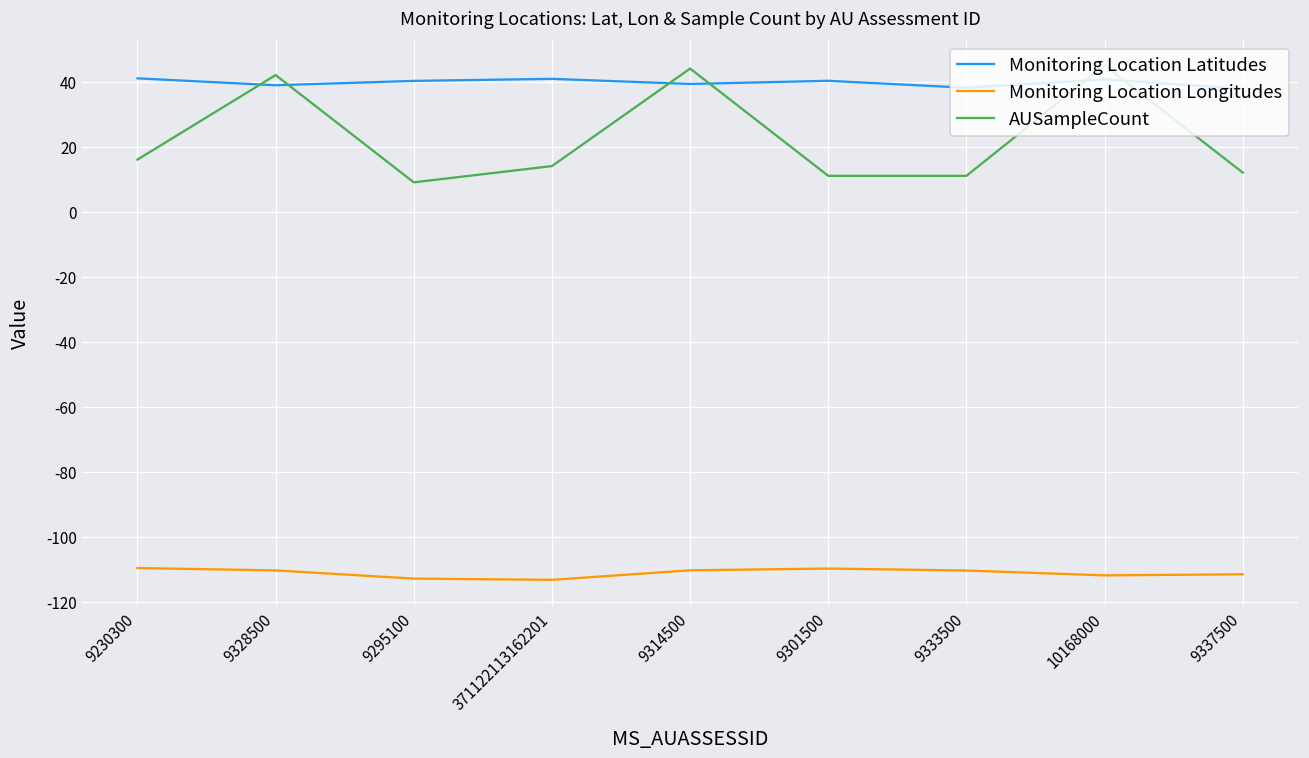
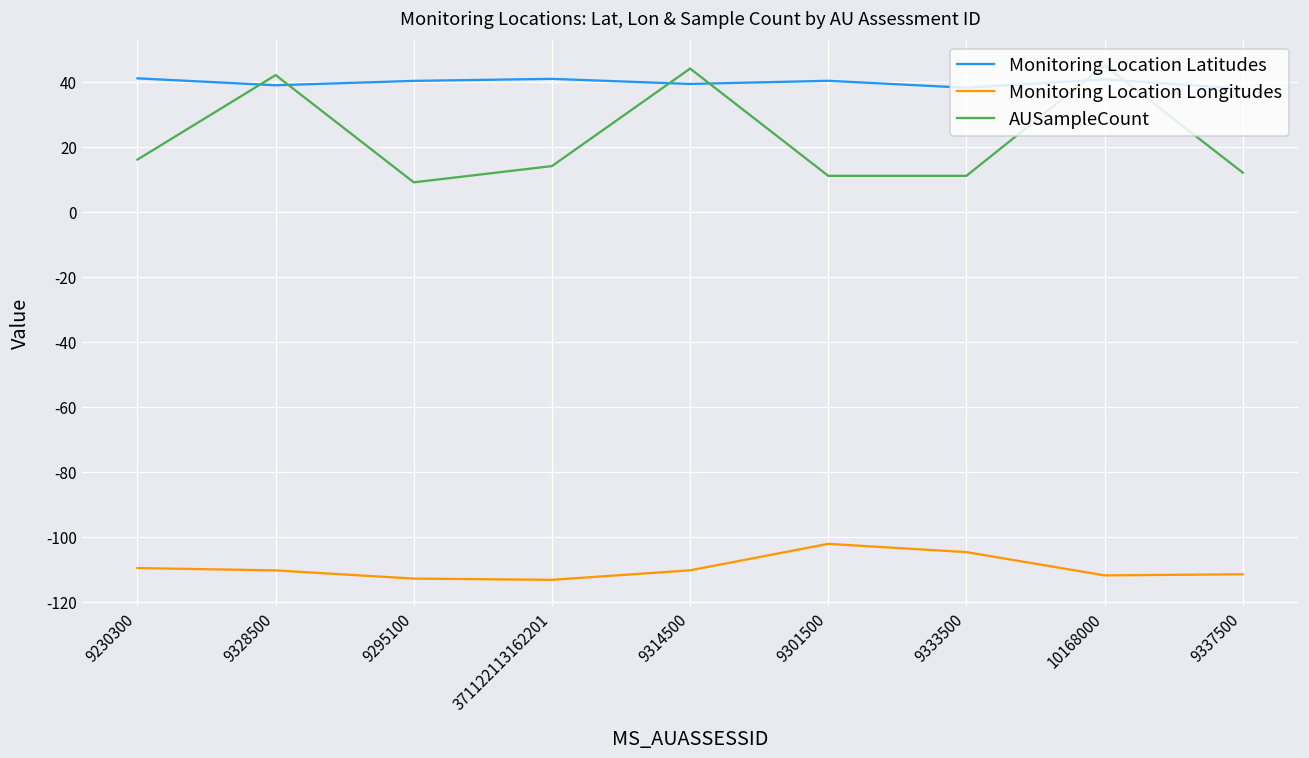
  {
    "Monitoring Location Latitudes": {
      "9230300": 41,
      "9328500": 39,
      "9295100": 40,
      "371122113162201": 41,
      "9314500": 39,
      "9301500": 40
    },
    "Monitoring Location Longitudes": {
      "9230300": -110,
      "9328500": -110,
      "9295100": -113,
      "371122113162201": -113,
      "9314500": -110,
-     "9301500": -110,
-     "9333500": -110,
+     "9301500": -102,
+     "9333500": -105,
      "10168000": -112,
      "9337500": -112
    },
    "AUSampleCount": {
      "9230300": 16,
      "9328500": 42,
      "9295100": 9,
      "371122113162201": 14,
      "9314500": 44,
      "9301500": 11,
      "9333500": 11,
      "9337500": 12
    }
  }
